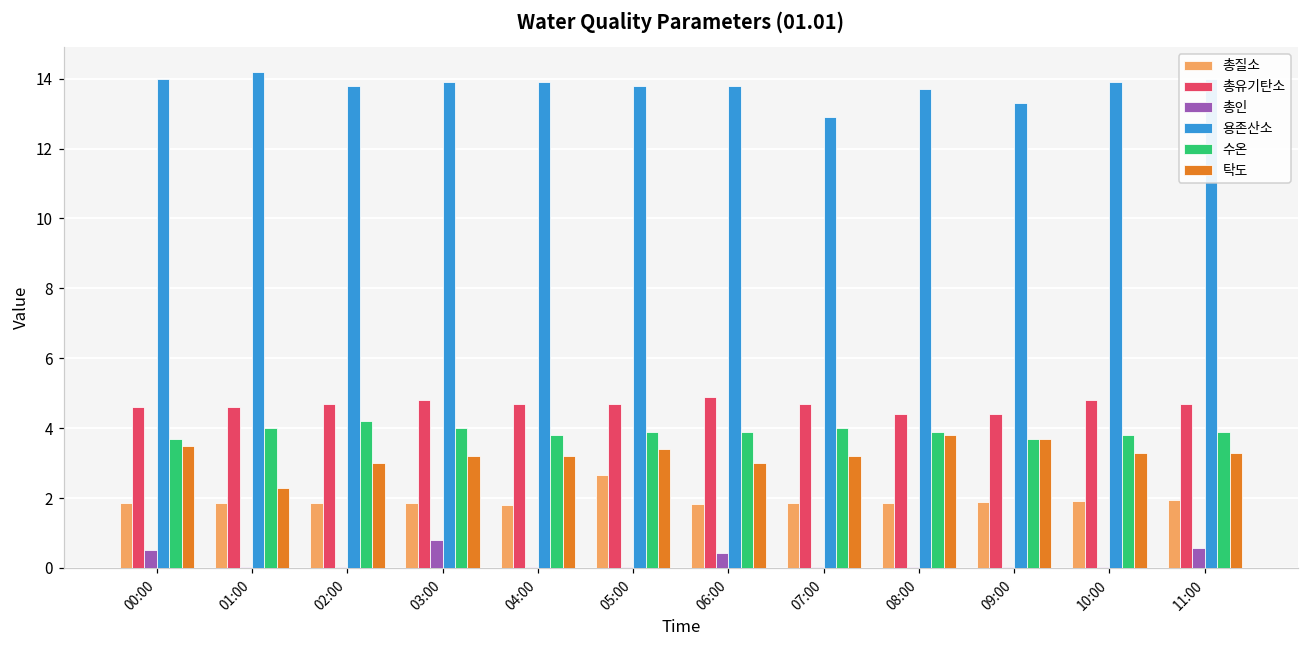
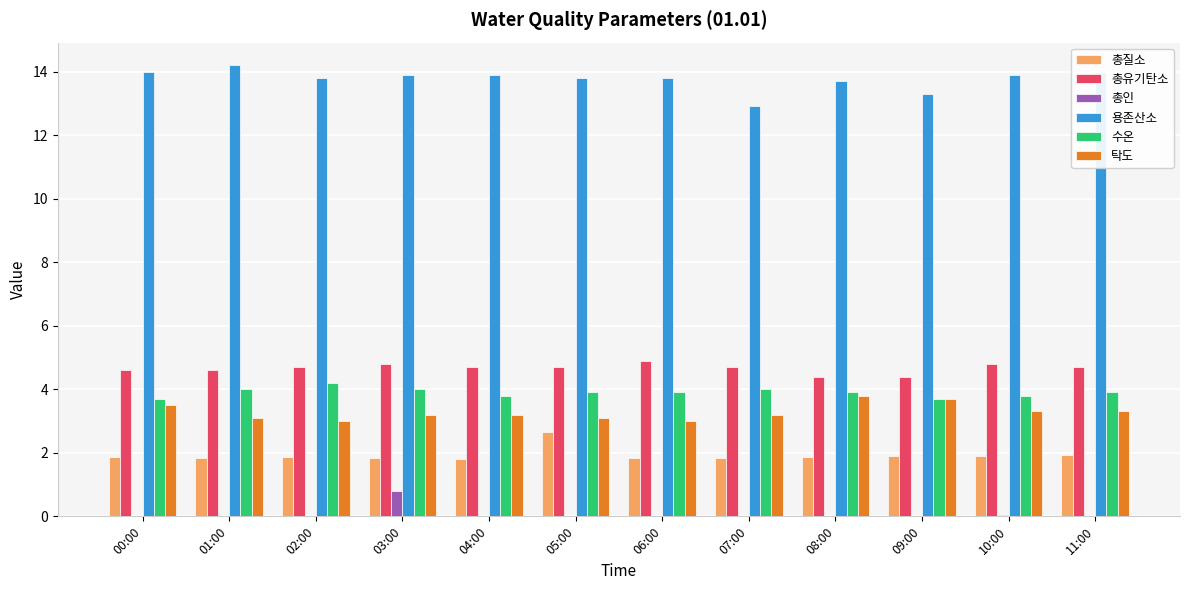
  {
    "총질소": {
      "00:00": 1.9,
      "01:00": 1.9,
      "02:00": 1.9,
      "03:00": 1.8,
      "04:00": 1.8,
      "05:00": 2.7,
      "06:00": 1.8,
      "07:00": 1.9,
      "08:00": 1.9,
      "09:00": 1.9,
      "10:00": 1.9,
      "11:00": 1.9
    },
    "총유기탄소": {
      "00:00": 4.6,
      "01:00": 4.6,
      "02:00": 4.7,
      "03:00": 4.8,
      "04:00": 4.7,
      "05:00": 4.7,
      "06:00": 4.9,
      "07:00": 4.7,
      "08:00": 4.4,
      "09:00": 4.4,
      "10:00": 4.8,
      "11:00": 4.7
    },
    "총인": {
-     "00:00": 0.5,
+     "00:00": 0.0,
      "03:00": 0.8,
-     "06:00": 0.4,
-     "11:00": 0.6
+     "06:00": 0.0,
+     "11:00": 0.0
    },
    "용존산소": {
      "00:00": 14.0,
      "01:00": 14.2,
      "02:00": 13.8,
      "03:00": 13.9,
      "04:00": 13.9,
      "05:00": 13.8,
      "06:00": 13.8,
      "07:00": 12.9,
      "08:00": 13.7,
      "09:00": 13.3,
      "10:00": 13.9
    },
    "수온": {
      "00:00": 3.7,
      "01:00": 4.0,
      "02:00": 4.2,
      "03:00": 4.0,
      "04:00": 3.8,
      "05:00": 3.9,
      "06:00": 3.9,
      "07:00": 4.0,
      "08:00": 3.9,
      "09:00": 3.7,
      "10:00": 3.8,
      "11:00": 3.9
    },
    "탁도": {
      "00:00": 3.5,
-     "01:00": 2.3,
+     "01:00": 3.1,
      "02:00": 3.0,
      "03:00": 3.2,
      "04:00": 3.2,
-     "05:00": 3.4,
+     "05:00": 3.1,
      "06:00": 3.0,
      "07:00": 3.2,
      "08:00": 3.8,
      "09:00": 3.7,
      "10:00": 3.3,
      "11:00": 3.3
    }
  }
